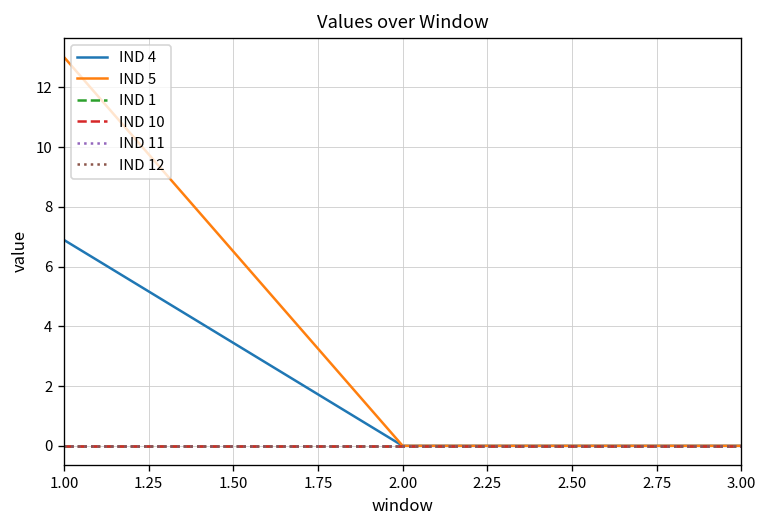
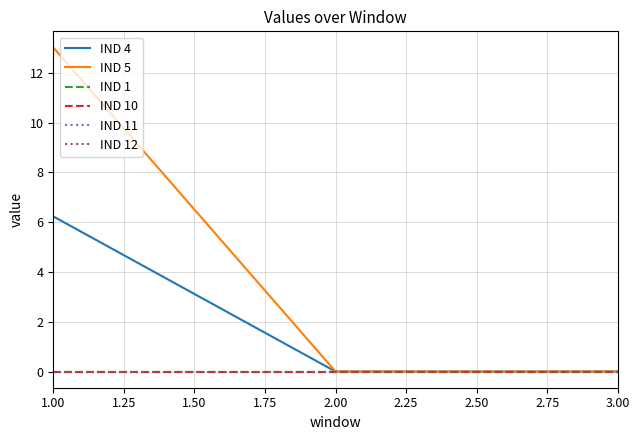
  {
    "IND 4": {
-     "1.00": 6.9
+     "1.00": 6.2
    },
    "IND 5": {
      "1.00": 13.0
    },
    "IND 12": {
      "1.00": 0.0
    }
  }
